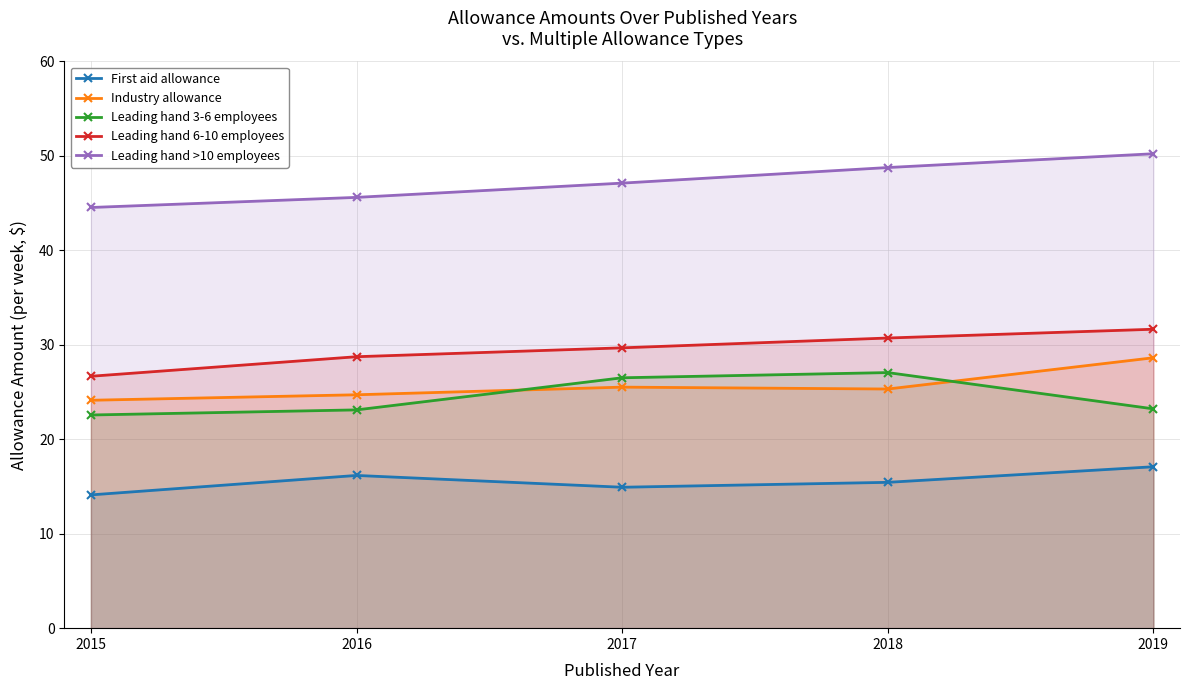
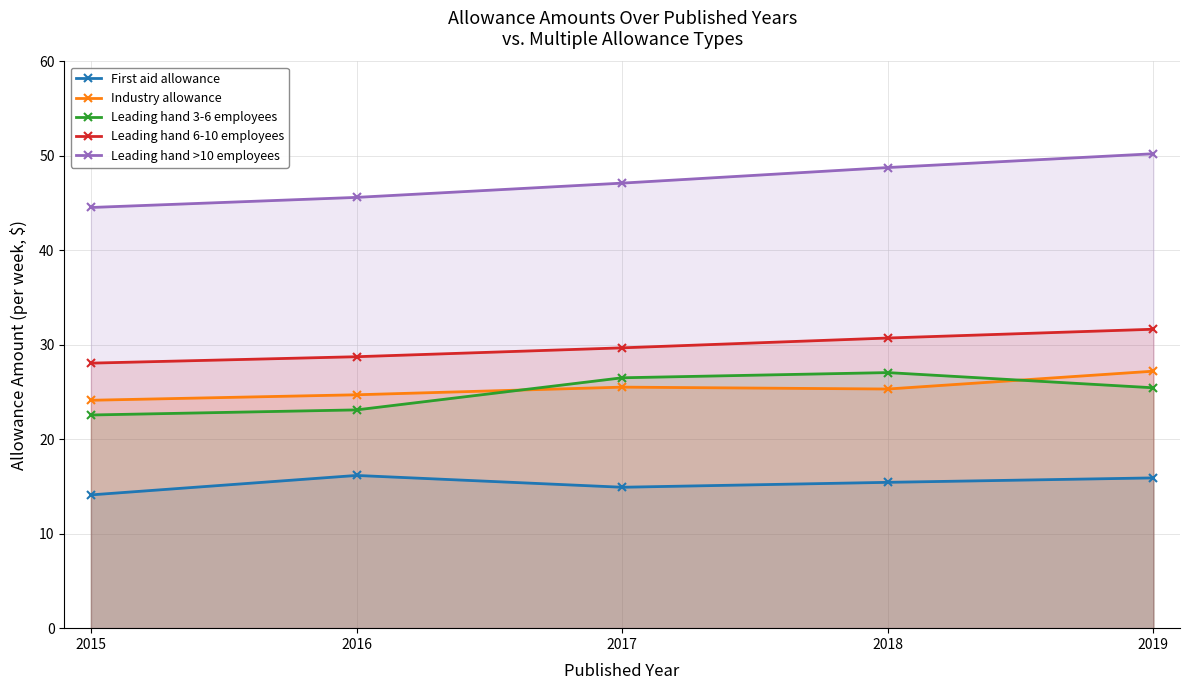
  {
    "First aid allowance": {
      "2015": 14,
      "2016": 16,
      "2017": 15,
      "2018": 15,
-     "2019": 17
+     "2019": 16
    },
    "Industry allowance": {
      "2015": 24,
      "2016": 25,
      "2017": 26,
      "2018": 25,
-     "2019": 29
+     "2019": 27
    },
    "Leading hand 3-6 employees": {
      "2015": 23,
      "2016": 23,
      "2017": 27,
      "2018": 27,
-     "2019": 23
+     "2019": 25
    },
    "Leading hand 6-10 employees": {
-     "2015": 27,
+     "2015": 28,
      "2016": 29,
      "2017": 30,
      "2018": 31,
      "2019": 32
    },
    "Leading hand >10 employees": {
      "2015": 45,
      "2016": 46,
      "2017": 47,
      "2018": 49,
      "2019": 50
    }
  }
